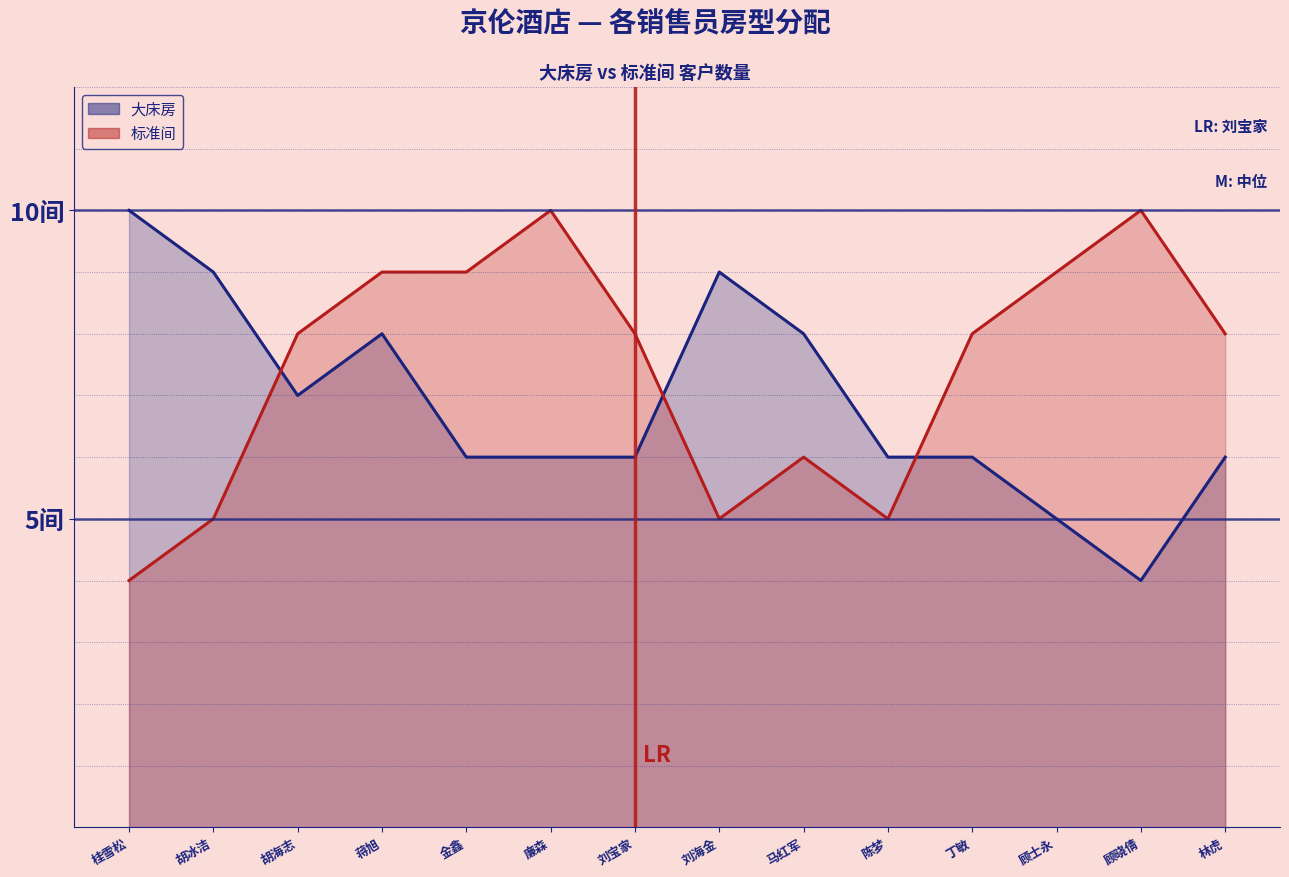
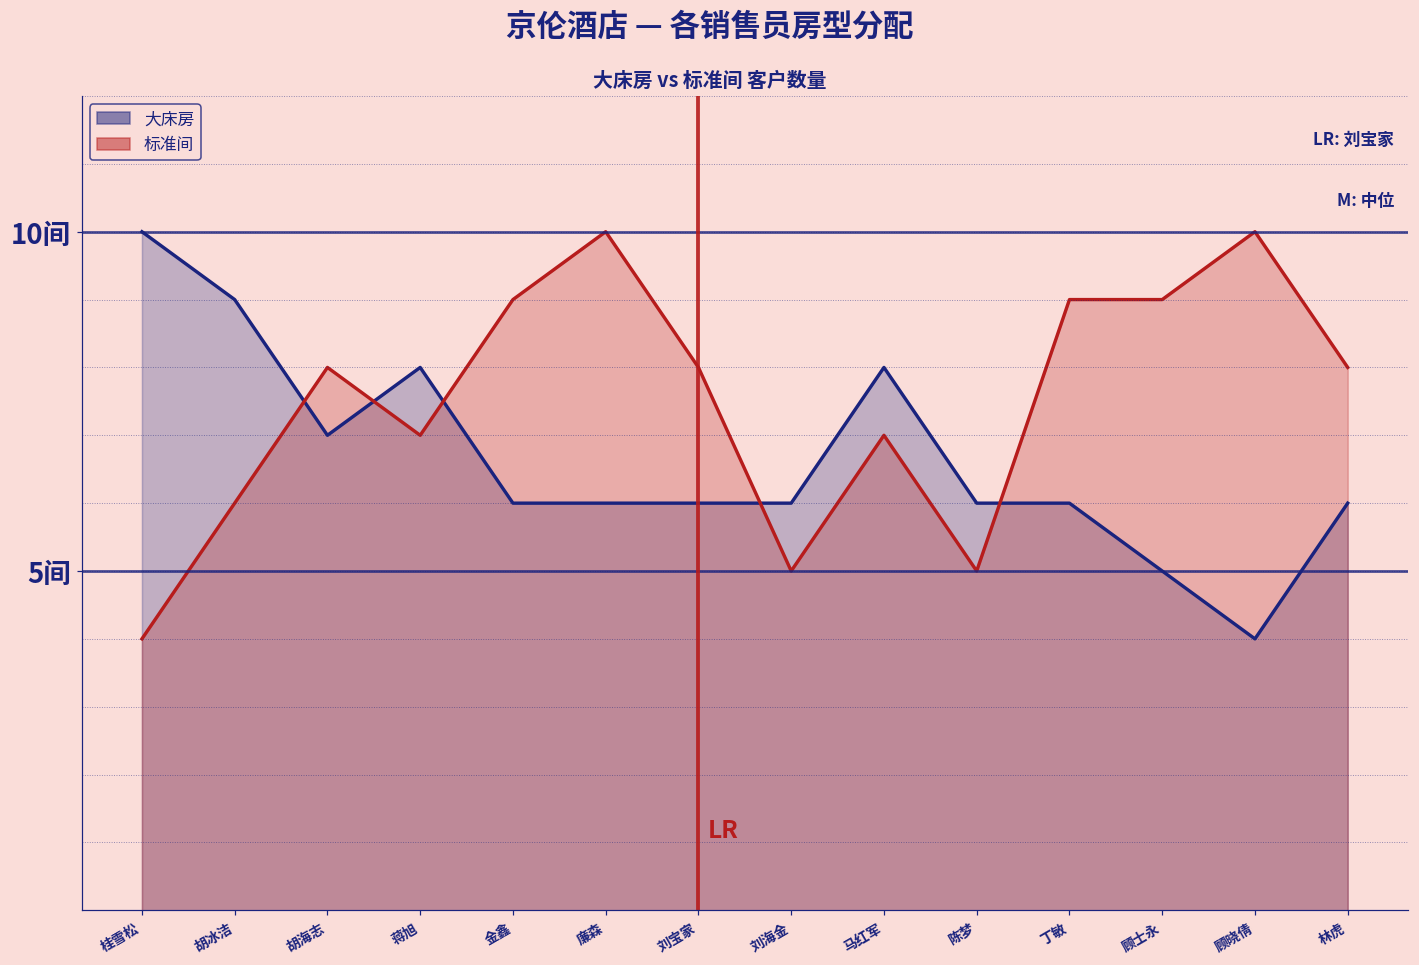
  {
    "大床房": {
      "桂雪松": "10间",
      "胡冰洁": "9间",
      "胡海志": "7间",
      "蒋旭": "8间",
      "金鑫": "6间",
      "廉森": "6间",
      "刘宝家": "6间",
-     "刘海金": "9间",
+     "刘海金": "6间",
      "马红军": "8间",
      "陈梦": "6间",
      "丁敏": "6间",
      "顾士永": "5间",
      "顾晓倩": "4间",
      "林虎": "6间"
    },
    "标准间": {
      "桂雪松": "4间",
-     "胡冰洁": "5间",
+     "胡冰洁": "6间",
      "胡海志": "8间",
-     "蒋旭": "9间",
+     "蒋旭": "7间",
      "金鑫": "9间",
      "廉森": "10间",
      "刘宝家": "8间",
      "刘海金": "5间",
-     "马红军": "6间",
+     "马红军": "7间",
      "陈梦": "5间",
-     "丁敏": "8间",
+     "丁敏": "9间",
      "顾士永": "9间",
      "顾晓倩": "10间",
      "林虎": "8间"
    }
  }
